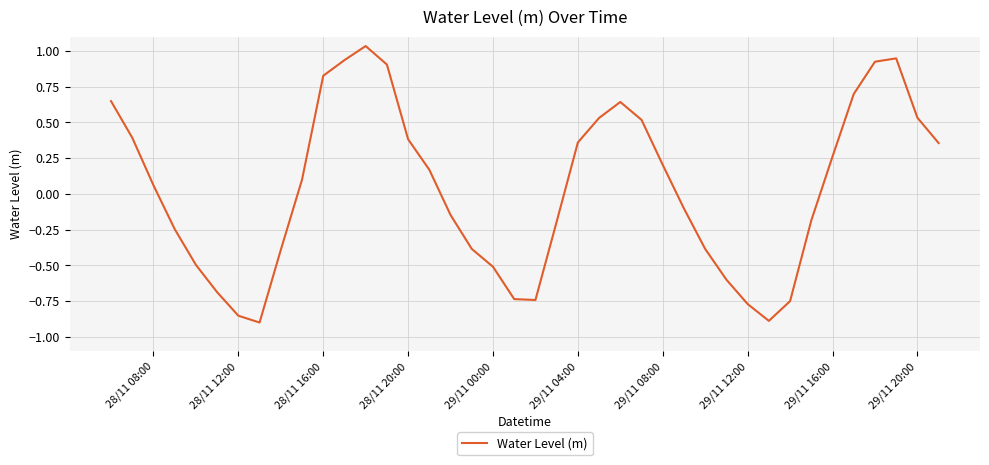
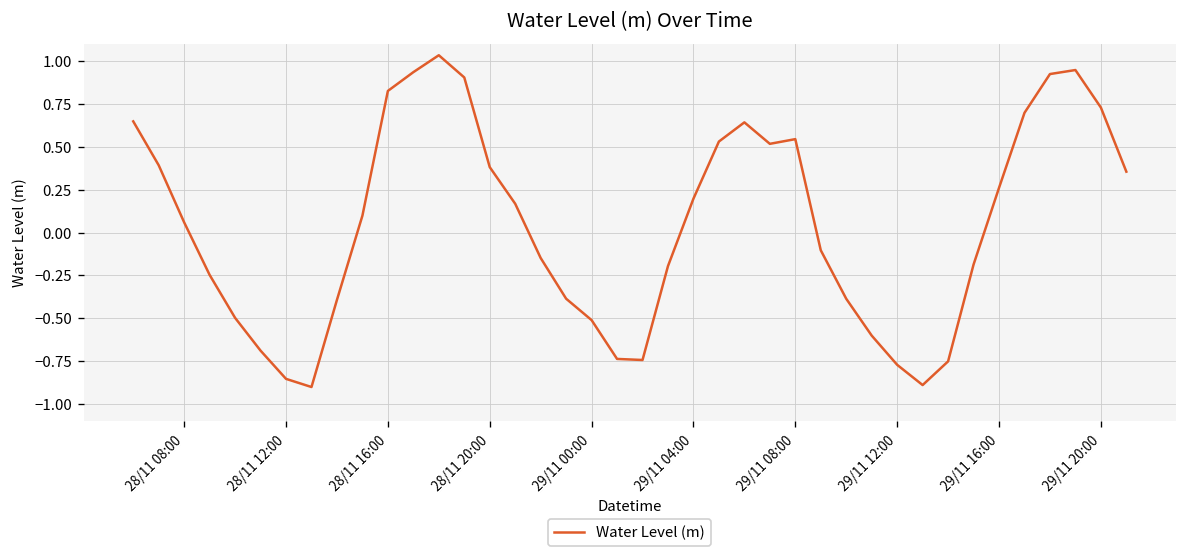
  {
    "28/11 08:00": 0.06,
    "28/11 12:00": -0.85,
    "28/11 16:00": 0.83,
    "28/11 20:00": 0.38,
    "29/11 00:00": -0.51,
-   "29/11 04:00": 0.36,
-   "29/11 08:00": 0.20,
+   "29/11 04:00": 0.20,
+   "29/11 08:00": 0.54,
    "29/11 12:00": -0.77,
    "29/11 16:00": 0.26,
-   "29/11 20:00": 0.53
+   "29/11 20:00": 0.73
  }
